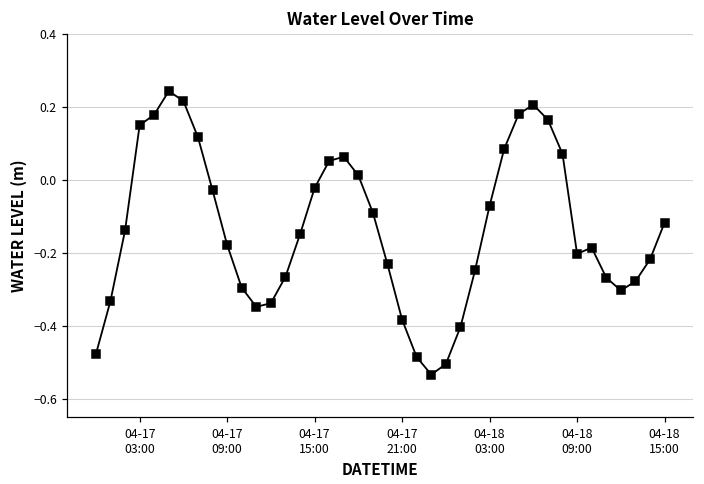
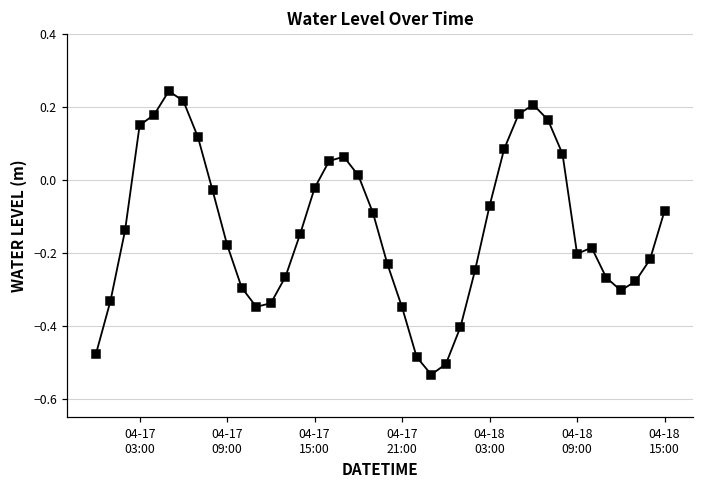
  {
    "04-17 03:00": 0.15,
    "04-17 09:00": -0.18,
    "04-17 15:00": -0.02,
-   "04-17 21:00": -0.38,
+   "04-17 21:00": -0.35,
    "04-18 03:00": -0.07,
    "04-18 09:00": -0.20,
-   "04-18 15:00": -0.12
+   "04-18 15:00": -0.08
  }
